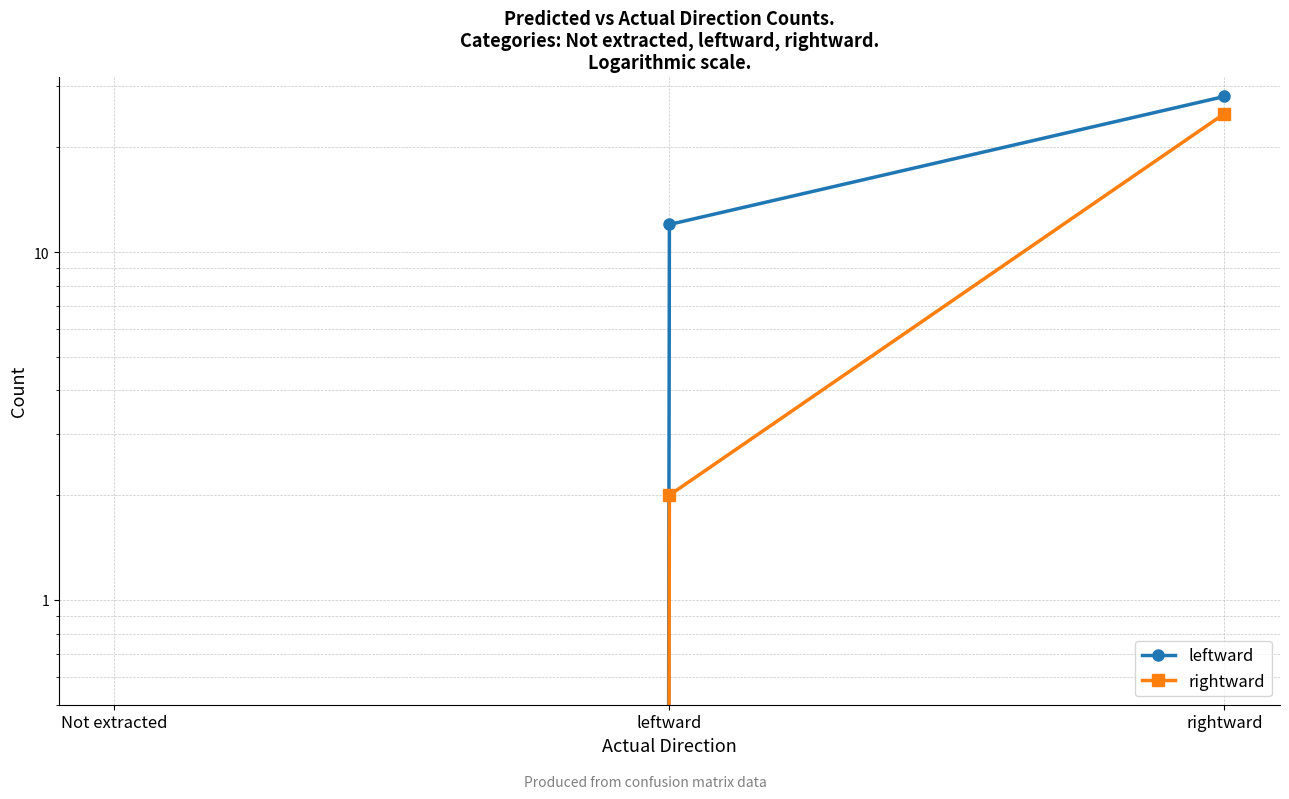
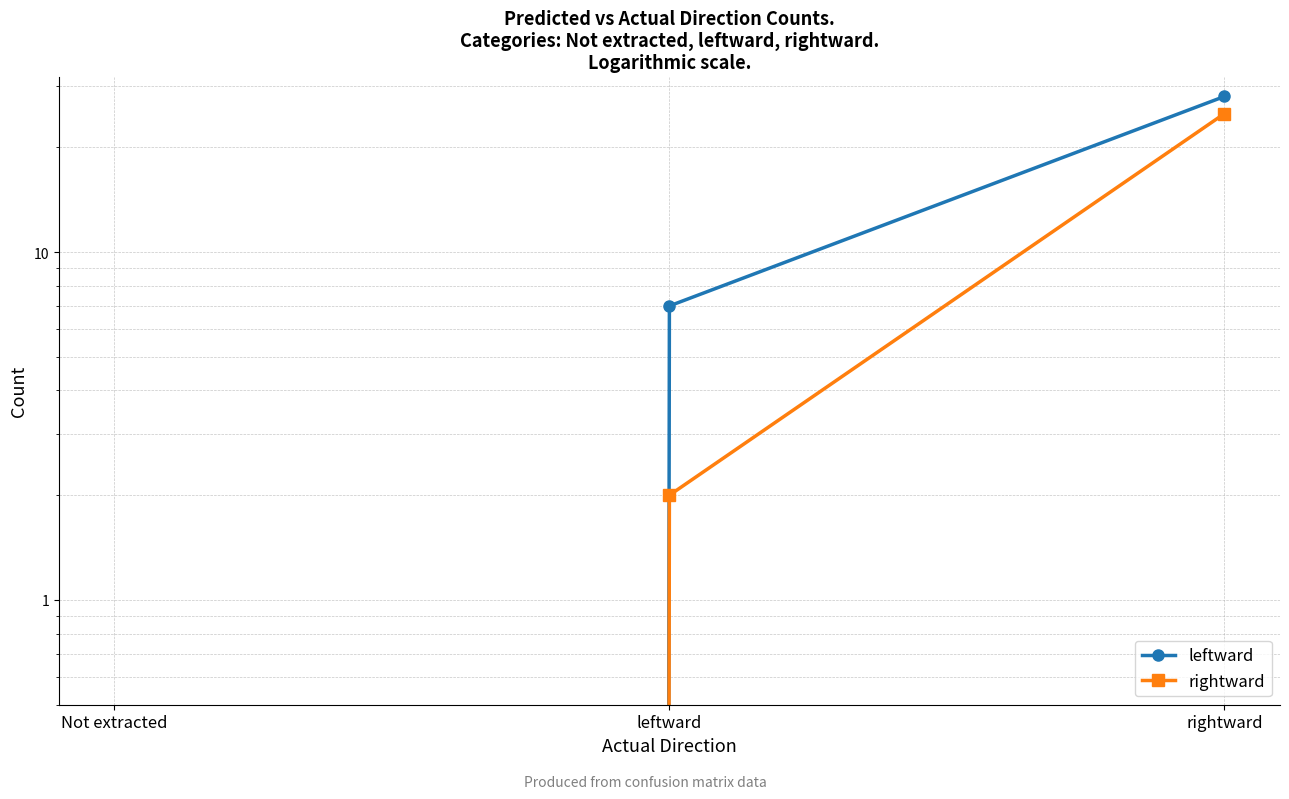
  {
    "leftward": {
-     "leftward": 12,
+     "leftward": 7,
      "rightward": 28
    },
    "rightward": {
      "leftward": 2,
      "rightward": 25
    }
  }
